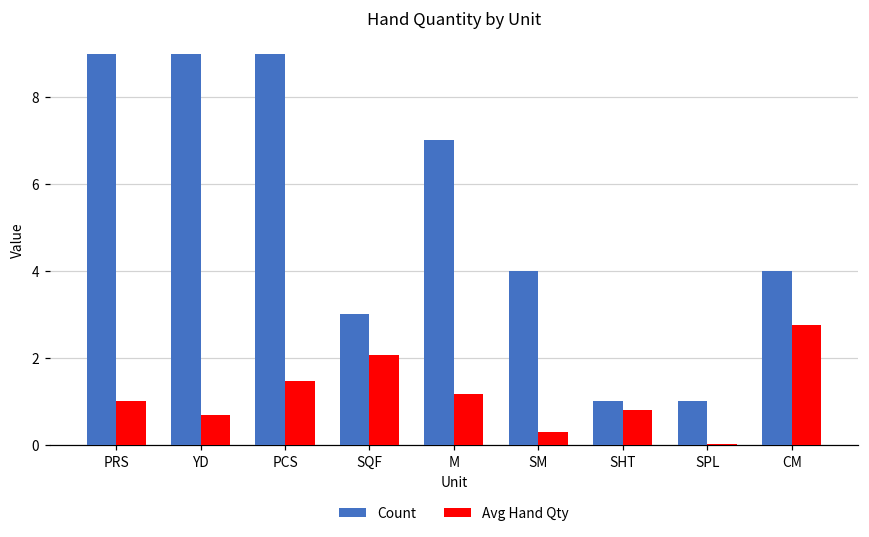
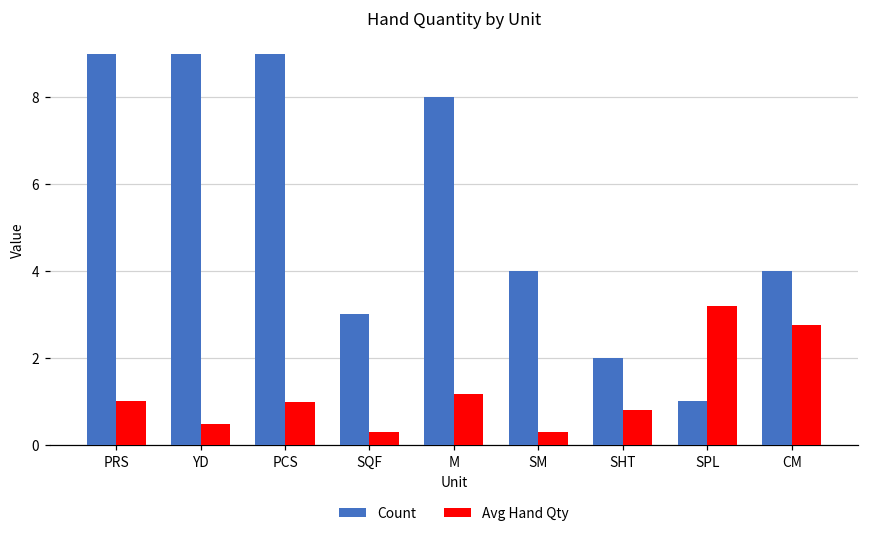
  {
    "Count": {
      "PRS": 9,
      "YD": 9,
      "PCS": 9,
      "SQF": 3,
-     "M": 7,
+     "M": 8,
      "SM": 4,
-     "SHT": 1,
+     "SHT": 2,
      "SPL": 1,
      "CM": 4
    },
    "Avg Hand Qty": {
      "PRS": 1.0,
-     "YD": 0.7,
-     "PCS": 1.5,
-     "SQF": 2.1,
+     "YD": 0.5,
+     "PCS": 1.0,
+     "SQF": 0.3,
      "M": 1.2,
      "SM": 0.3,
      "SHT": 0.8,
-     "SPL": 0.0,
+     "SPL": 3.2,
      "CM": 2.8
    }
  }
